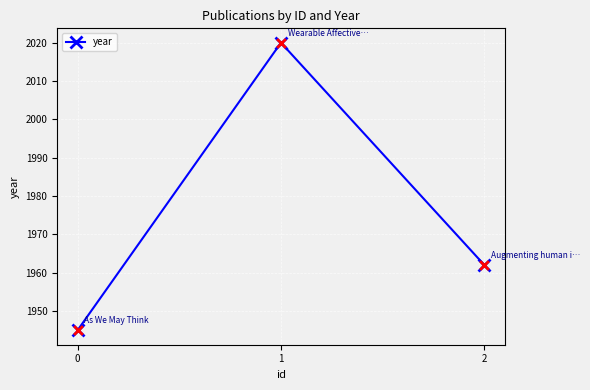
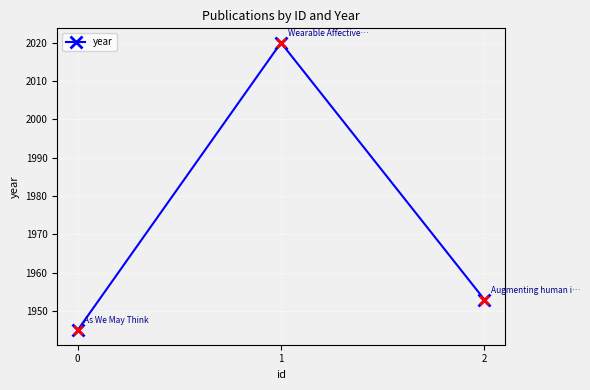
  {
    "0": 1945,
    "1": 2020,
-   "2": 1962
+   "2": 1953
  }
